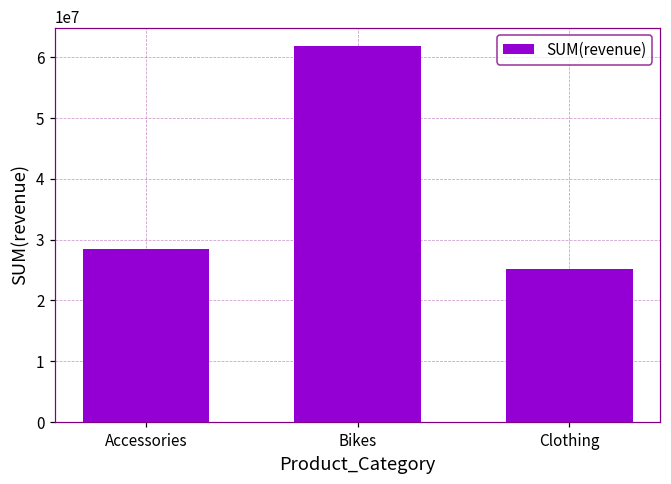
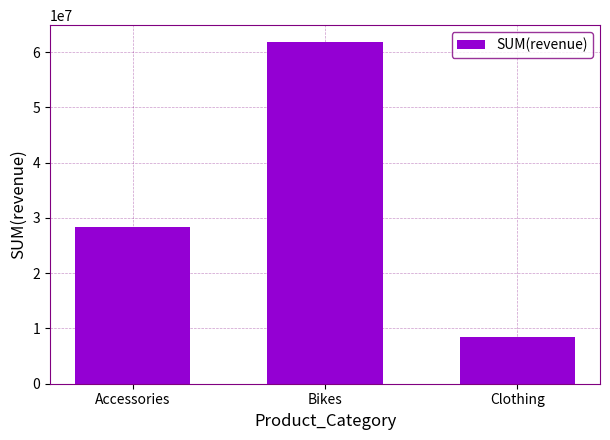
  {
    "Accessories": 28000000,
    "Bikes": 62000000,
-   "Clothing": 25000000
+   "Clothing": 8000000
  }
